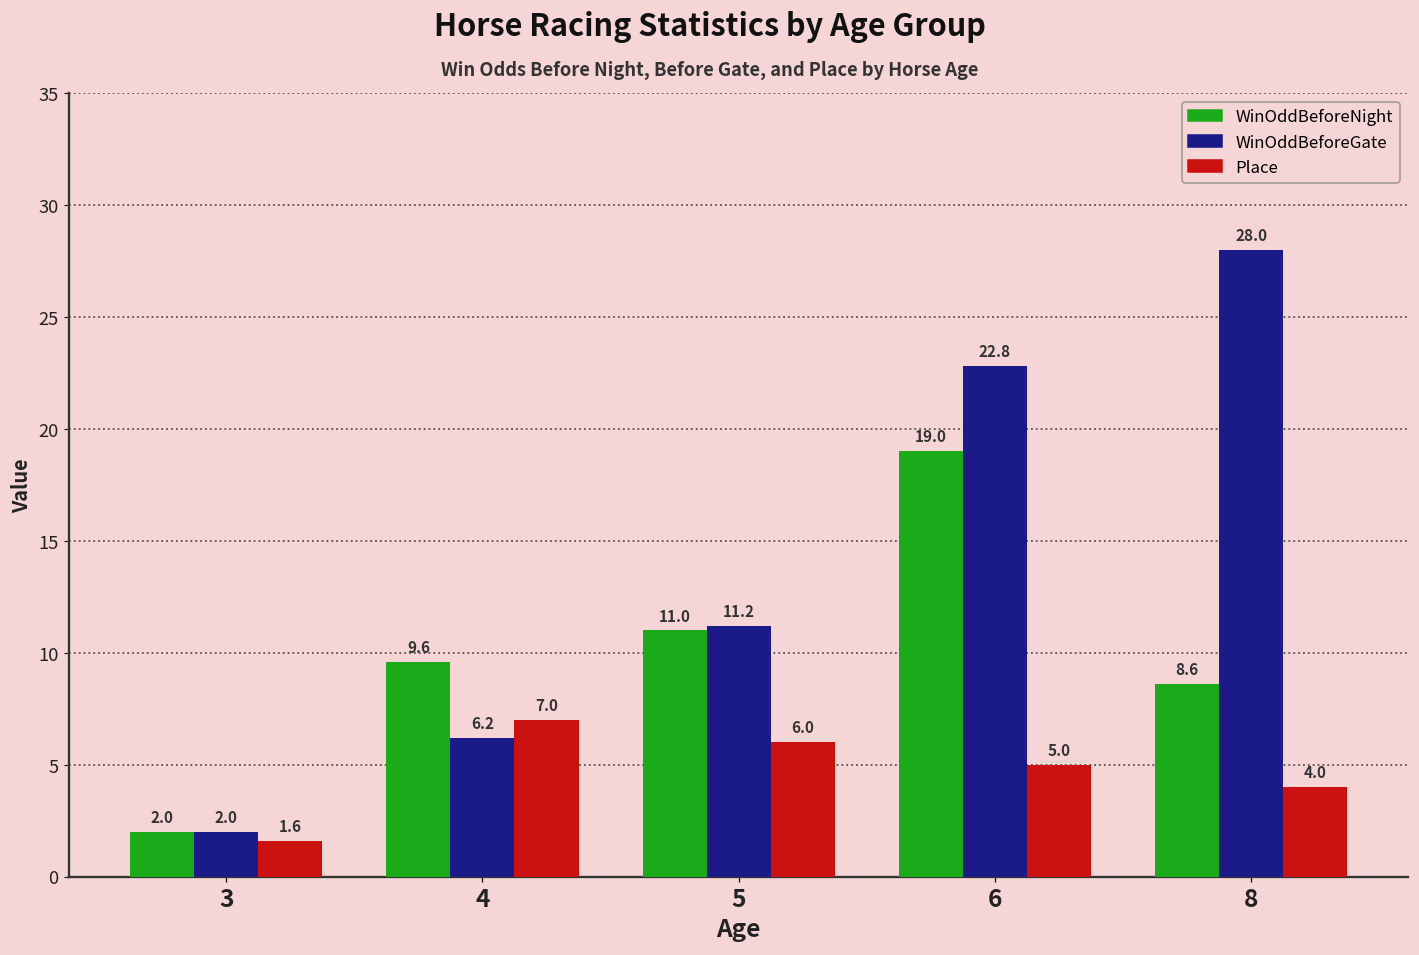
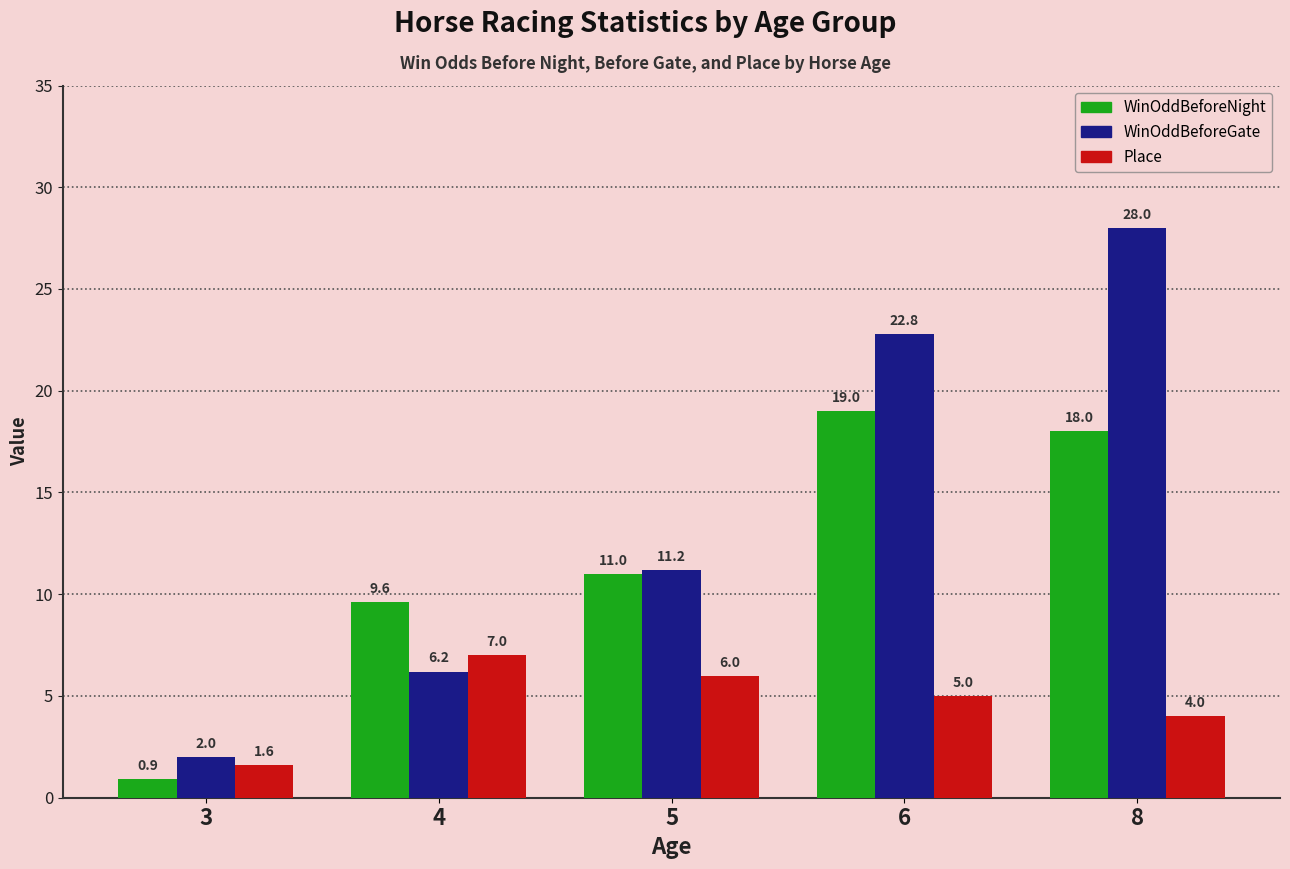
  {
    "WinOddBeforeNight": {
-     "3": 2.0,
+     "3": 0.9,
      "4": 9.6,
      "5": 11.0,
      "6": 19.0,
-     "8": 8.6
+     "8": 18.0
    },
    "WinOddBeforeGate": {
      "3": 2.0,
      "4": 6.2,
      "5": 11.2,
      "6": 22.8,
      "8": 28.0
    },
    "Place": {
      "3": 1.6,
      "4": 7.0,
      "5": 6.0,
      "6": 5.0,
      "8": 4.0
    }
  }
